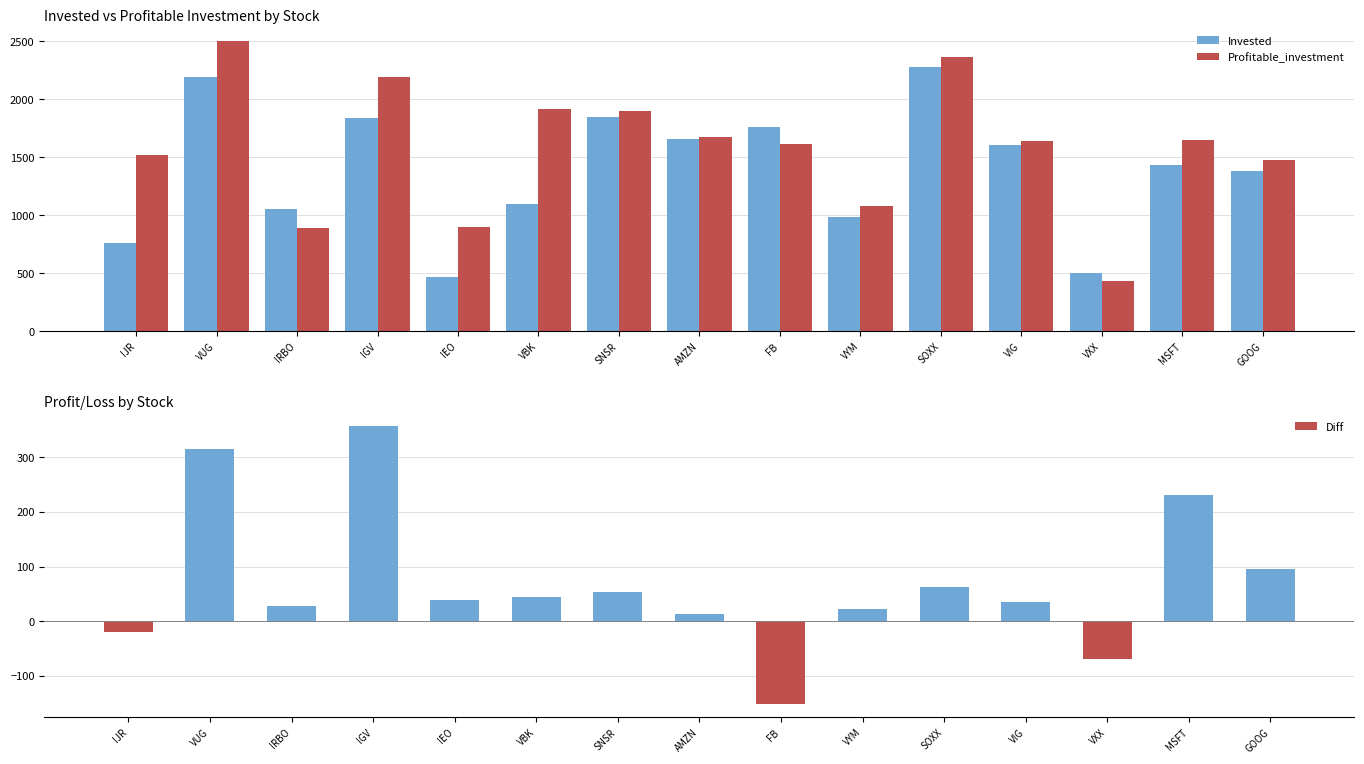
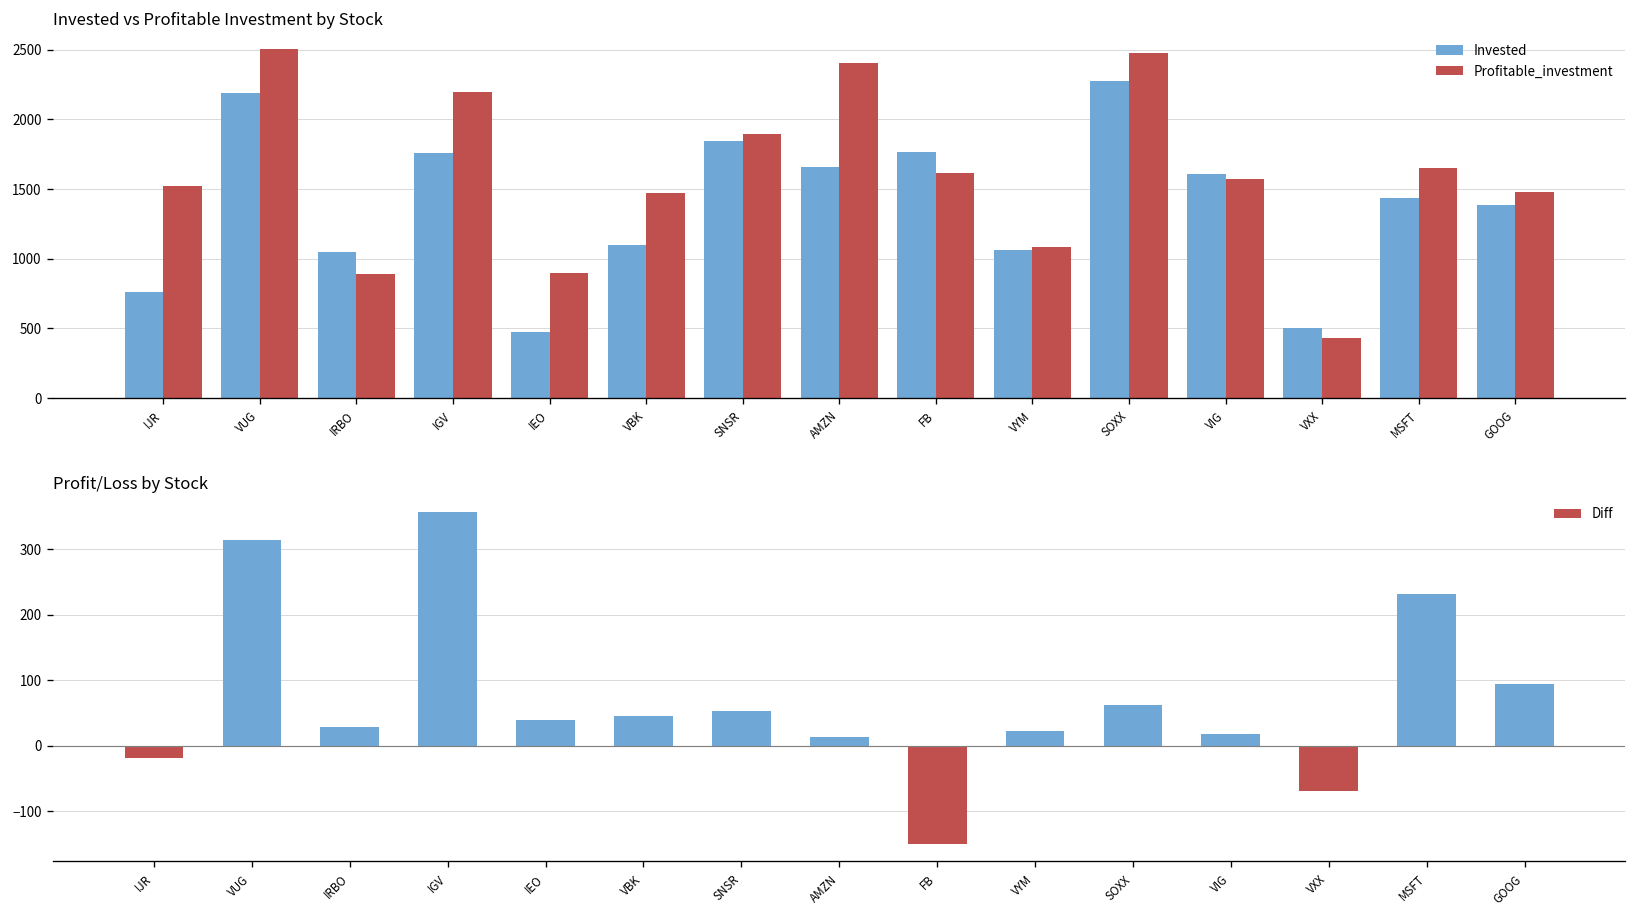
  {
    "Invested vs Profitable Investment by Stock": {
      "Invested": {
        "IJR": 760,
        "VUG": 2190,
        "IRBO": 1050,
-       "IGV": 1840,
+       "IGV": 1760,
        "IEO": 470,
        "VBK": 1090,
        "SNSR": 1840,
        "AMZN": 1660,
        "FB": 1760,
-       "VYM": 990,
+       "VYM": 1060,
        "SOXX": 2270,
        "VIG": 1600,
        "VXX": 500,
        "MSFT": 1440,
        "GOOG": 1380
      },
      "Profitable_investment": {
        "IJR": 1520,
        "VUG": 2500,
        "IRBO": 890,
        "IGV": 2190,
        "IEO": 900,
-       "VBK": 1920,
+       "VBK": 1470,
        "SNSR": 1900,
-       "AMZN": 1670,
+       "AMZN": 2400,
        "FB": 1610,
        "VYM": 1080,
-       "SOXX": 2360,
-       "VIG": 1640,
+       "SOXX": 2480,
+       "VIG": 1570,
        "VXX": 430,
        "MSFT": 1650,
        "GOOG": 1480
      }
    },
    "Profit/Loss by Stock": {
      "IJR": -20,
      "VUG": 310,
      "IRBO": 30,
      "IGV": 360,
      "IEO": 40,
      "VBK": 40,
      "SNSR": 50,
      "AMZN": 10,
      "FB": -150,
      "VYM": 20,
      "SOXX": 60,
-     "VIG": 30,
+     "VIG": 20,
      "VXX": -70,
      "MSFT": 230,
      "GOOG": 90
    }
  }
